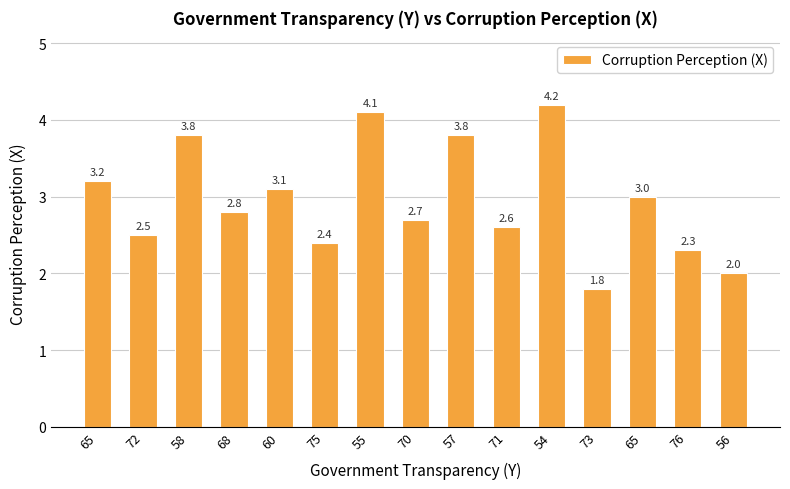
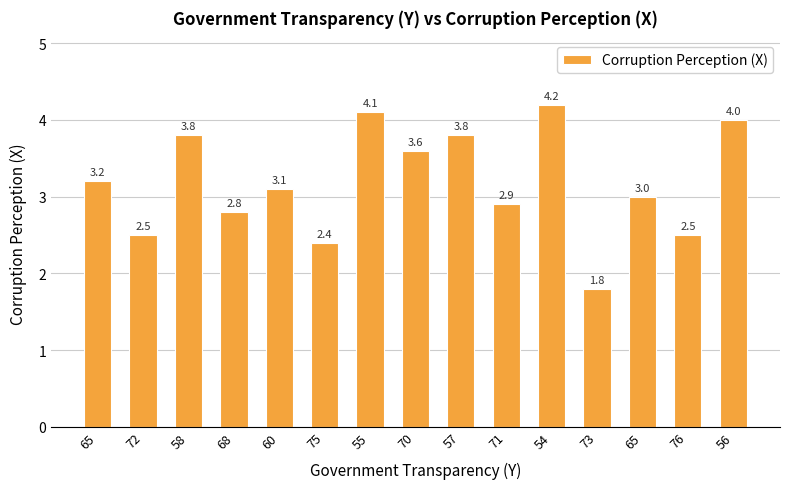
  {
    "72": 2.5,
    "58": 3.8,
    "68": 2.8,
    "60": 3.1,
    "75": 2.4,
    "55": 4.1,
-   "70": 2.7,
+   "70": 3.6,
    "57": 3.8,
-   "71": 2.6,
+   "71": 2.9,
    "54": 4.2,
    "73": 1.8,
-   "76": 2.3,
-   "56": 2.0
+   "76": 2.5,
+   "56": 4.0
  }
